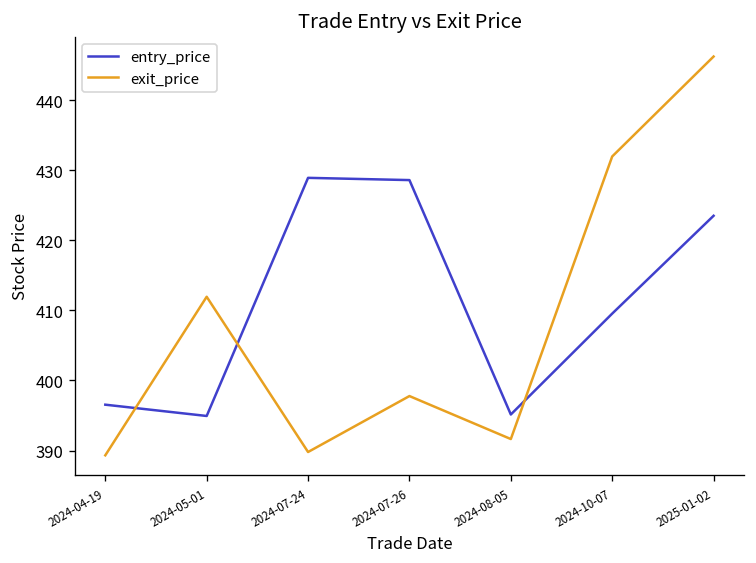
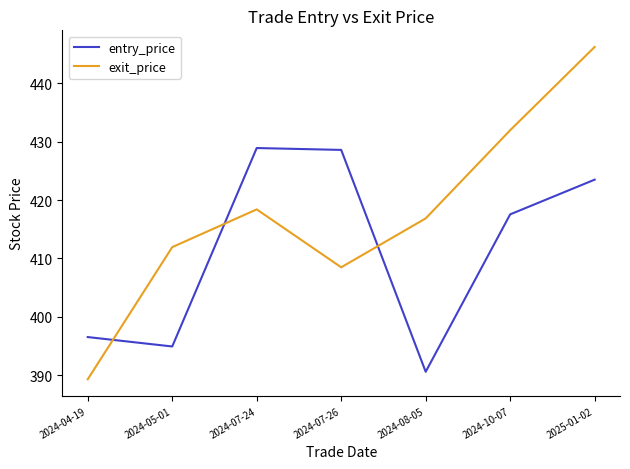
  {
    "entry_price": {
      "2024-04-19": 397,
      "2024-05-01": 395,
      "2024-07-24": 429,
      "2024-07-26": 429,
-     "2024-08-05": 395,
-     "2024-10-07": 410,
+     "2024-08-05": 391,
+     "2024-10-07": 418,
      "2025-01-02": 423
    },
    "exit_price": {
      "2024-04-19": 389,
      "2024-05-01": 412,
-     "2024-07-24": 390,
-     "2024-07-26": 398,
-     "2024-08-05": 392,
+     "2024-07-24": 418,
+     "2024-07-26": 408,
+     "2024-08-05": 417,
      "2024-10-07": 432,
      "2025-01-02": 446
    }
  }
